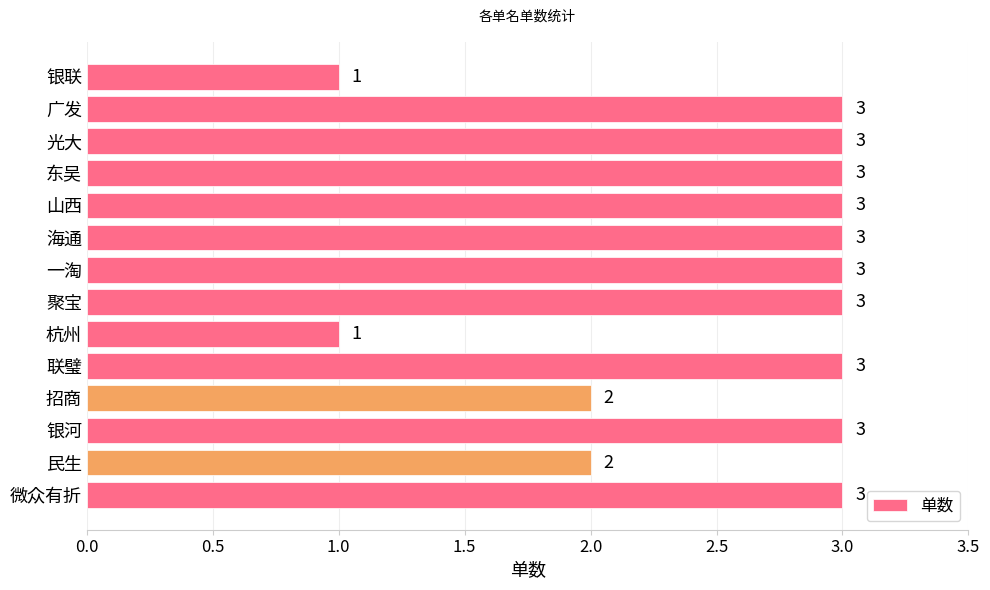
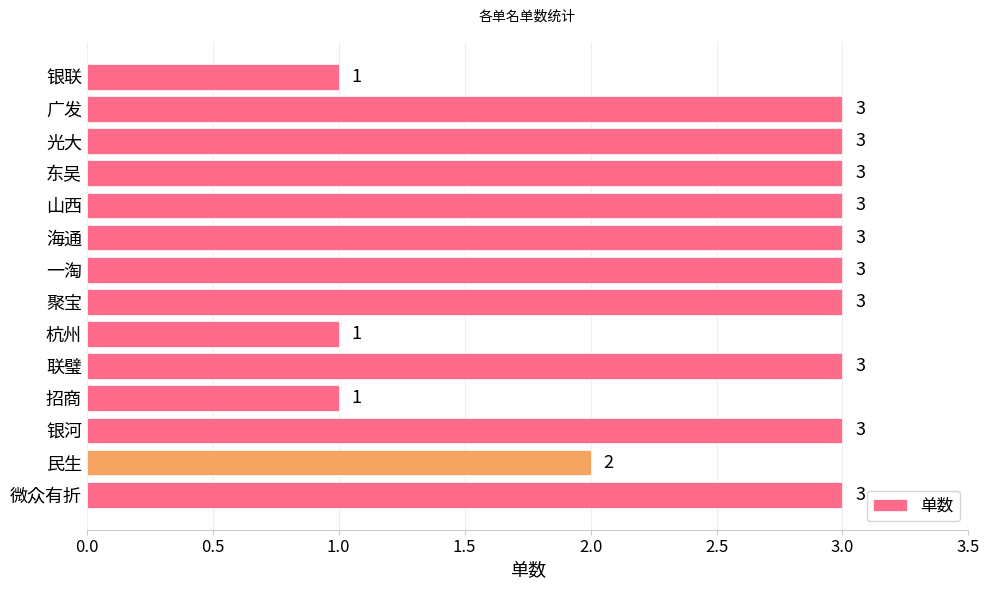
  {
    "银联": 1,
    "广发": 3,
    "光大": 3,
    "东吴": 3,
    "山西": 3,
    "海通": 3,
    "一淘": 3,
    "聚宝": 3,
    "杭州": 1,
    "联璧": 3,
-   "招商": 2,
+   "招商": 1,
    "银河": 3,
    "民生": 2,
    "微众有折": 3
  }
